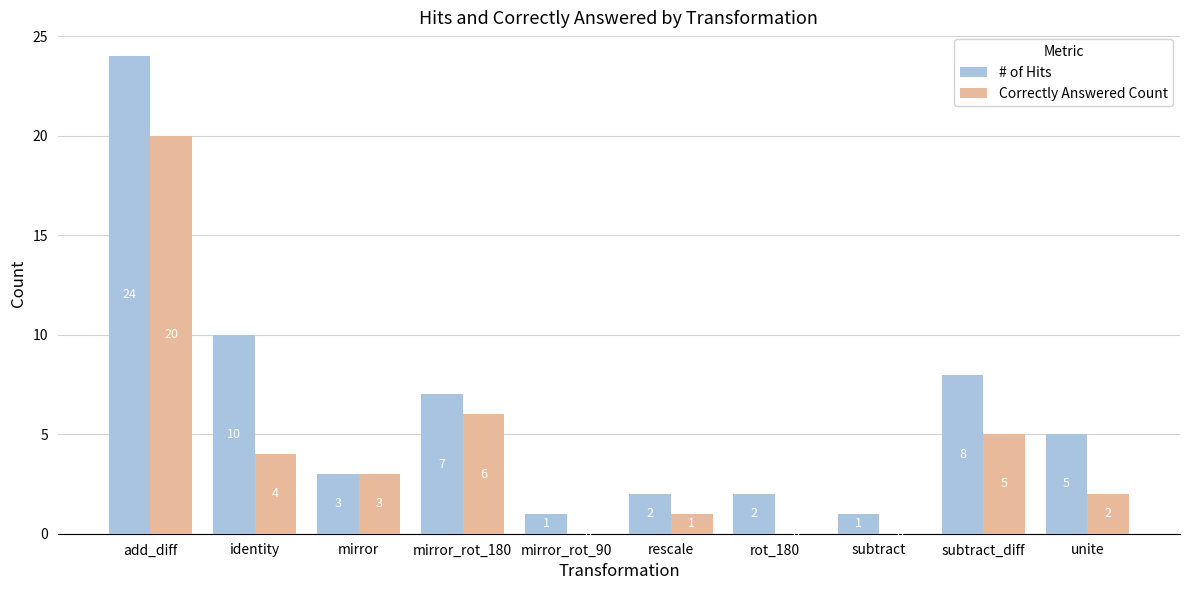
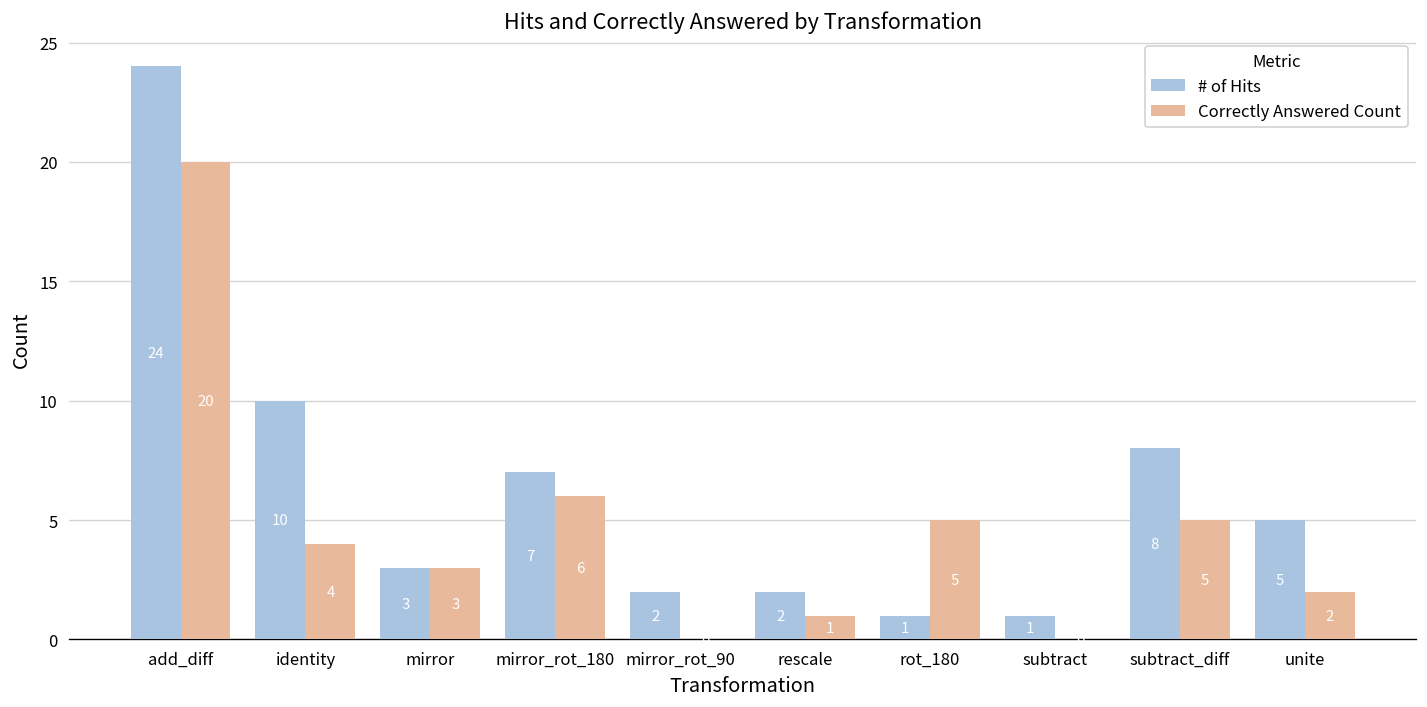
  {
    "# of Hits": {
      "add_diff": 24,
      "identity": 10,
      "mirror": 3,
      "mirror_rot_180": 7,
-     "mirror_rot_90": 1,
+     "mirror_rot_90": 2,
      "rescale": 2,
-     "rot_180": 2,
+     "rot_180": 1,
      "subtract": 1,
      "subtract_diff": 8,
      "unite": 5
    },
    "Correctly Answered Count": {
      "mirror_rot_90": 0,
-     "rot_180": 0,
+     "rot_180": 5,
      "subtract": 0
    }
  }
